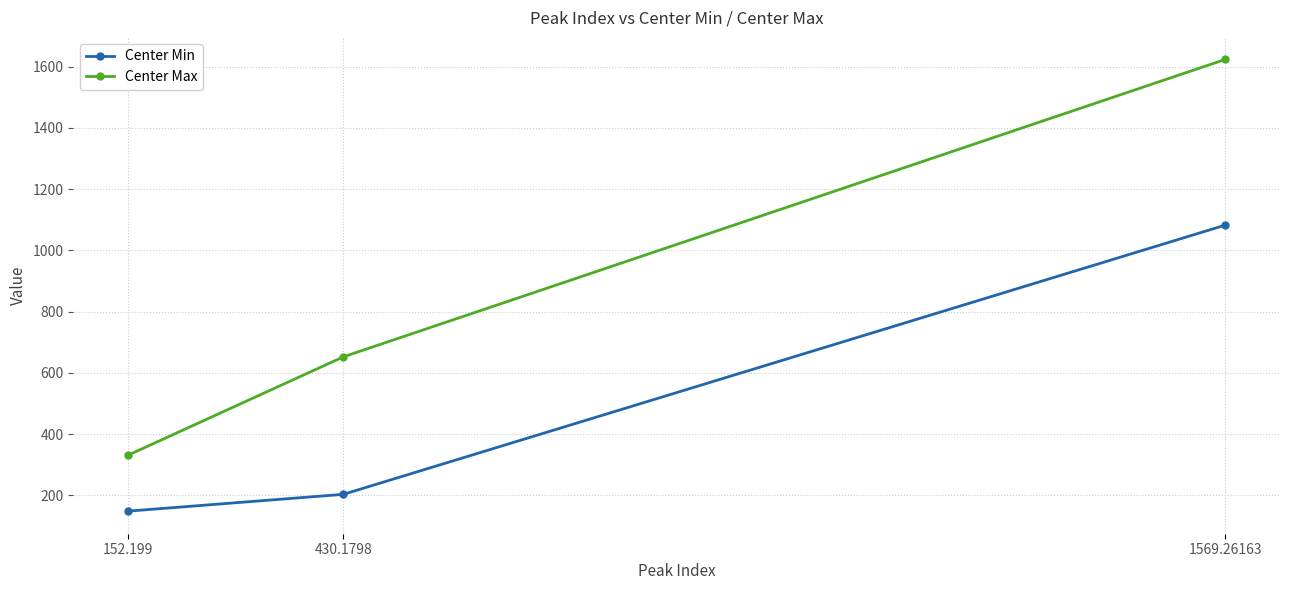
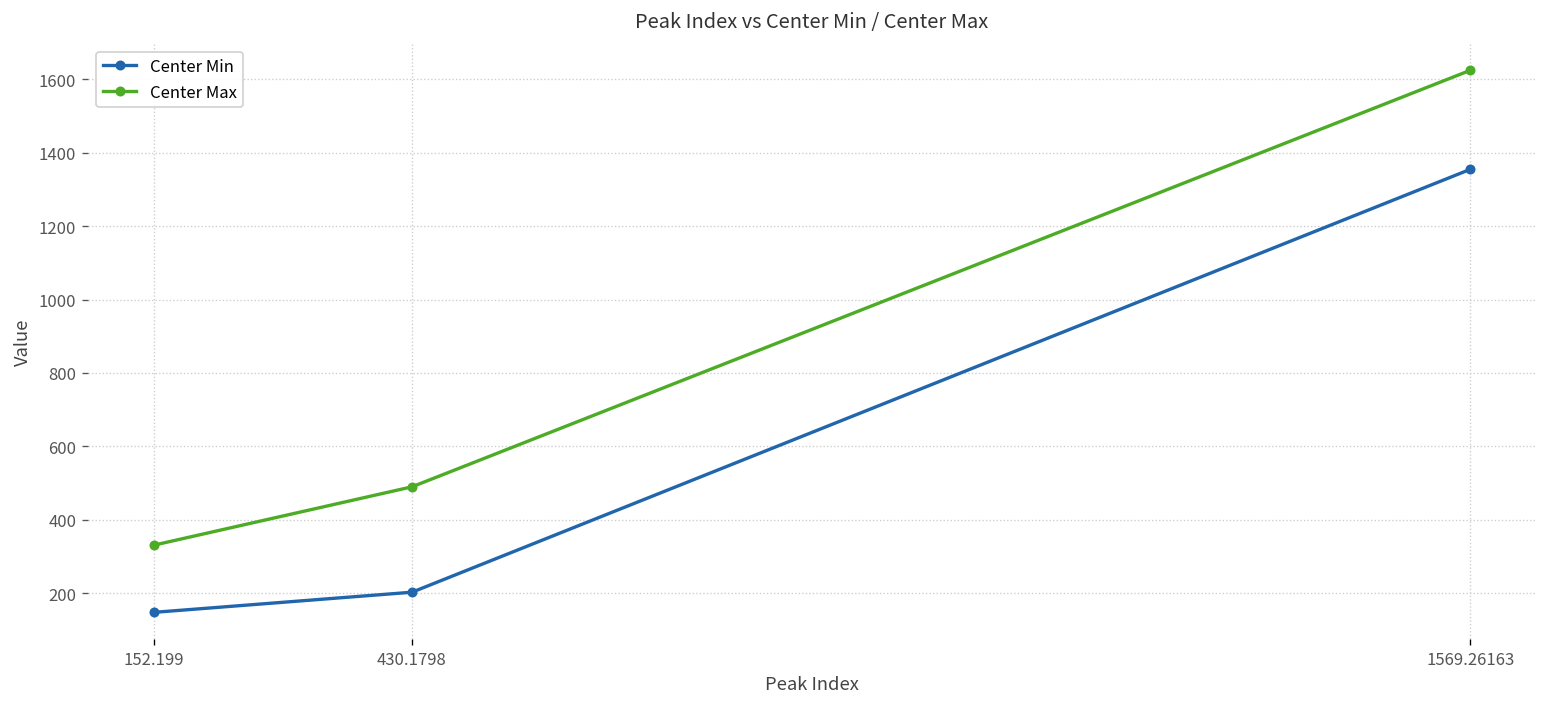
  {
    "Center Min": {
      "152.199": 150,
      "430.1798": 200,
-     "1569.26163": 1080
+     "1569.26163": 1350
    },
    "Center Max": {
      "152.199": 330,
-     "430.1798": 650,
+     "430.1798": 490,
      "1569.26163": 1620
    }
  }
